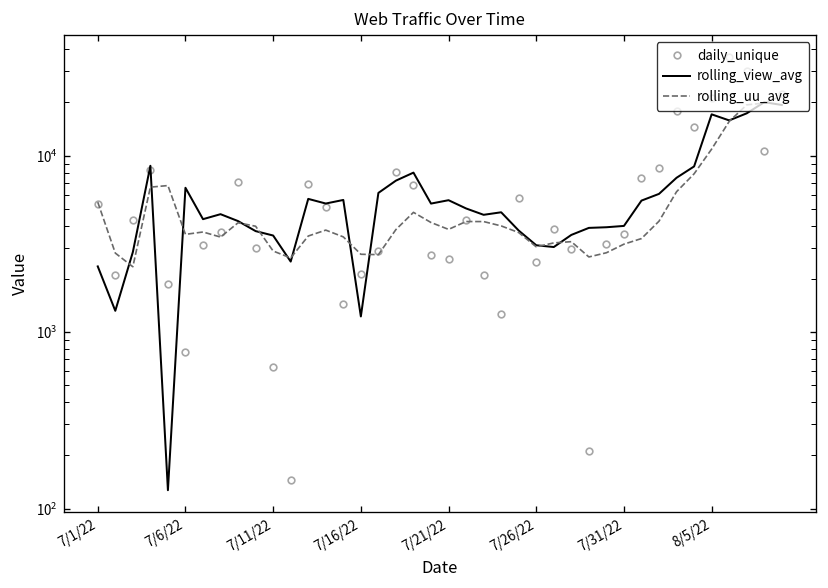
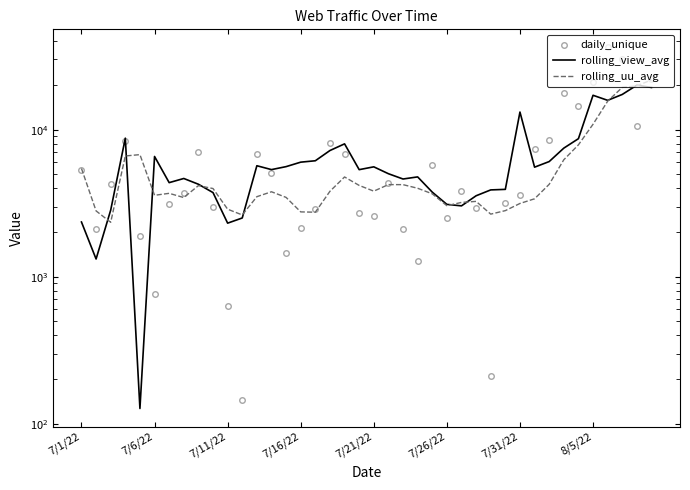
  {
    "rolling_view_avg": {
      "7/1/22": 2400,
      "7/6/22": 7000,
-     "7/11/22": 3500,
-     "7/16/22": 1200,
+     "7/11/22": 2300,
+     "7/16/22": 6000,
      "7/21/22": 5600,
-     "7/31/22": 4000,
+     "7/31/22": 13000,
      "8/5/22": 17000
    }
  }
